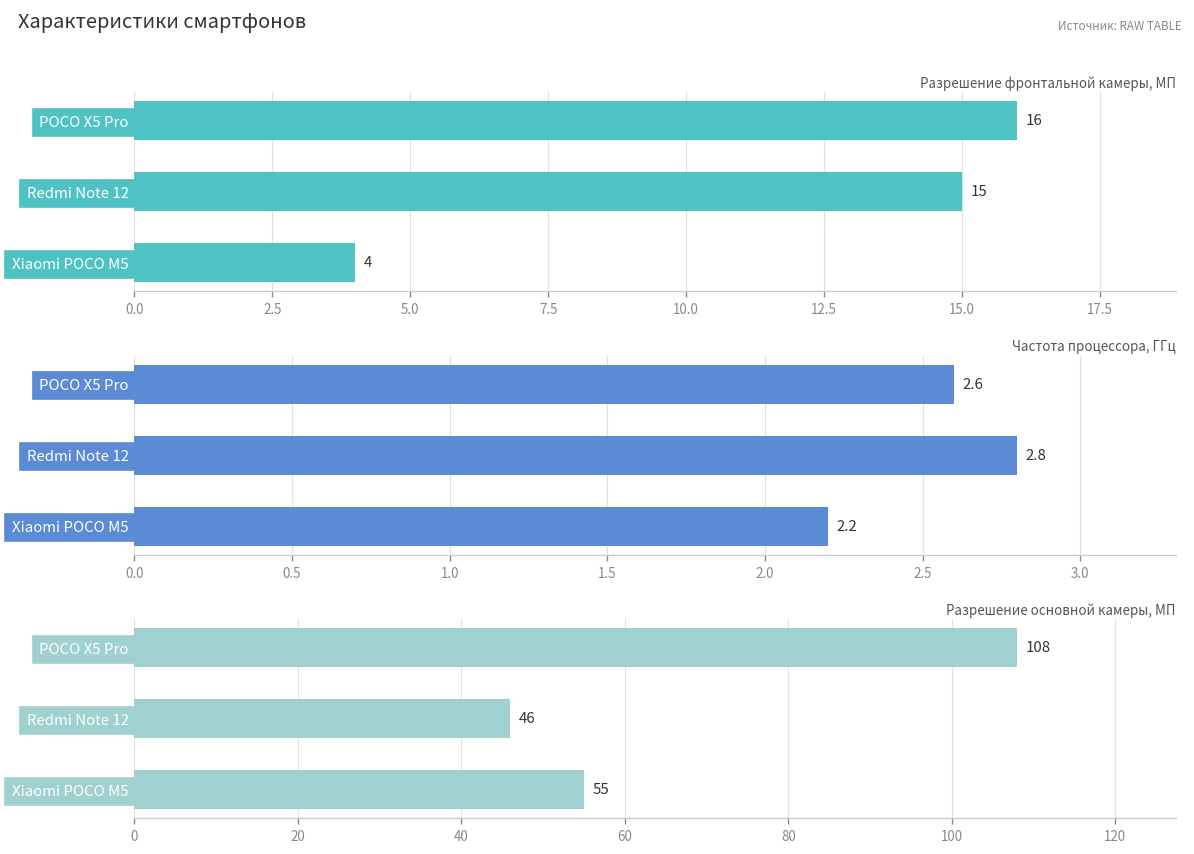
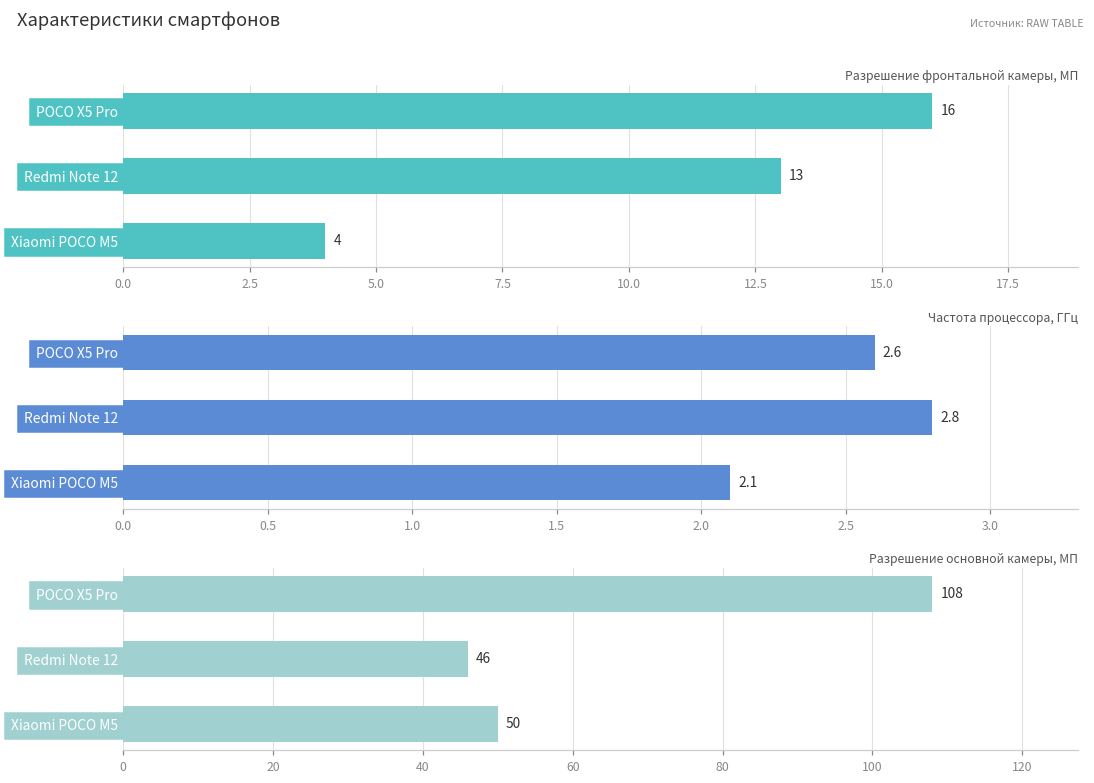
  {
    "Разрешение фронтальной камеры, МП": {
      "POCO X5 Pro": 16,
-     "Redmi Note 12": 15,
+     "Redmi Note 12": 13,
      "Xiaomi POCO M5": 4
    },
    "Частота процессора, ГГц": {
      "POCO X5 Pro": 2.6,
      "Redmi Note 12": 2.8,
-     "Xiaomi POCO M5": 2.2
+     "Xiaomi POCO M5": 2.1
    },
    "Разрешение основной камеры, МП": {
      "POCO X5 Pro": 108,
      "Redmi Note 12": 46,
-     "Xiaomi POCO M5": 55
+     "Xiaomi POCO M5": 50
    }
  }
